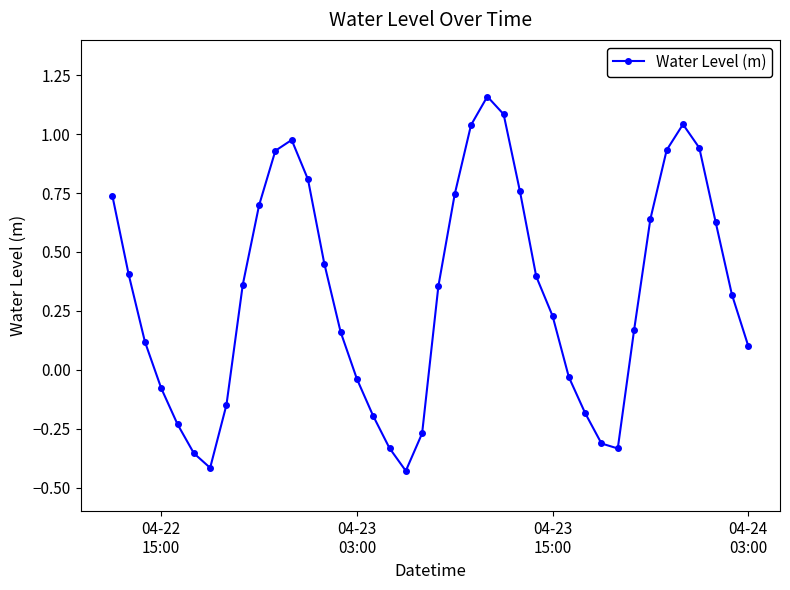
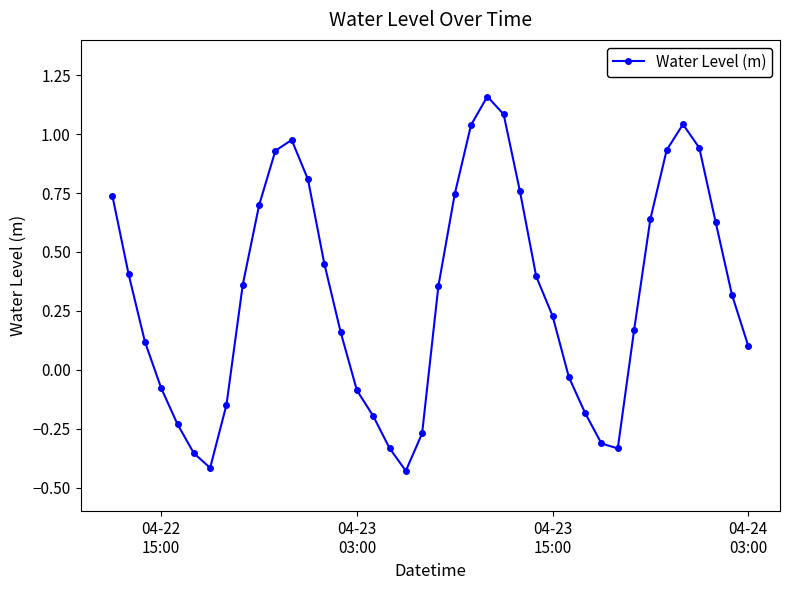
  {
    "04-22 15:00": -0.08,
-   "04-23 03:00": -0.04,
+   "04-23 03:00": -0.09,
    "04-23 15:00": 0.23,
    "04-24 03:00": 0.10
  }
